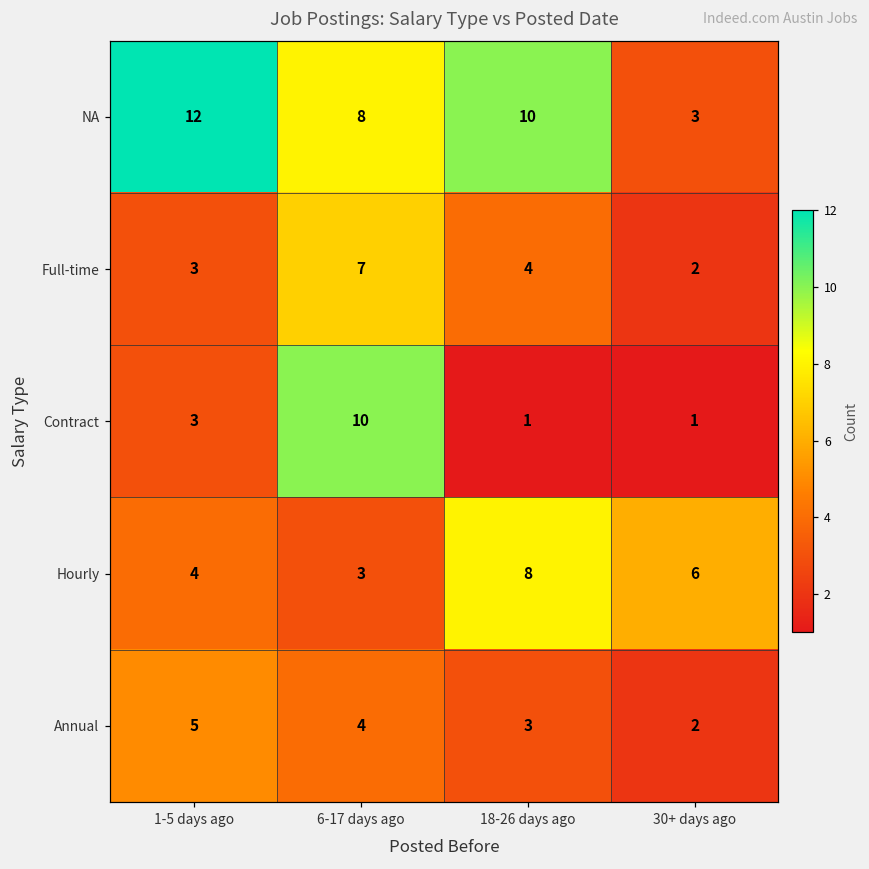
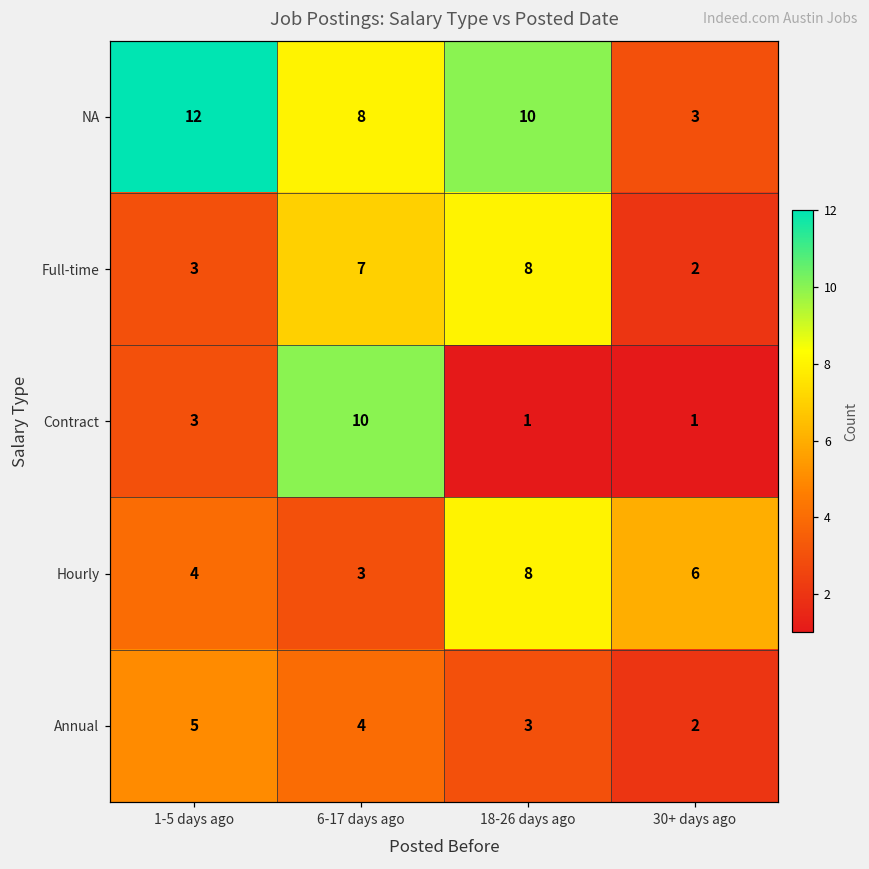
  {
    "NA": {
      "1-5 days ago": 12,
      "6-17 days ago": 8,
      "18-26 days ago": 10,
      "30+ days ago": 3
    },
    "Full-time": {
      "1-5 days ago": 3,
      "6-17 days ago": 7,
-     "18-26 days ago": 4,
+     "18-26 days ago": 8,
      "30+ days ago": 2
    },
    "Contract": {
      "1-5 days ago": 3,
      "6-17 days ago": 10,
      "18-26 days ago": 1,
      "30+ days ago": 1
    },
    "Hourly": {
      "1-5 days ago": 4,
      "6-17 days ago": 3,
      "18-26 days ago": 8,
      "30+ days ago": 6
    },
    "Annual": {
      "1-5 days ago": 5,
      "6-17 days ago": 4,
      "18-26 days ago": 3,
      "30+ days ago": 2
    }
  }
